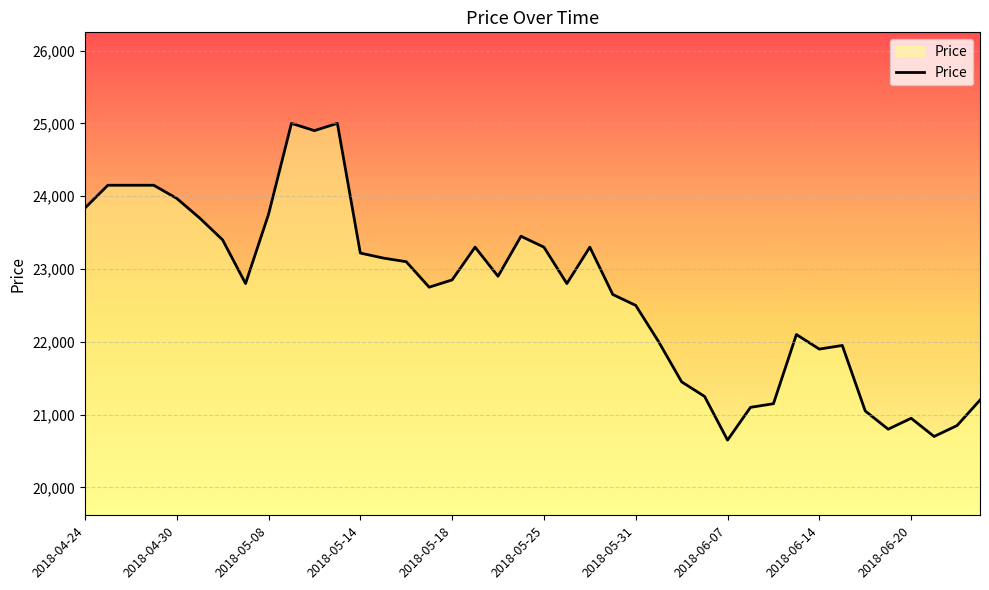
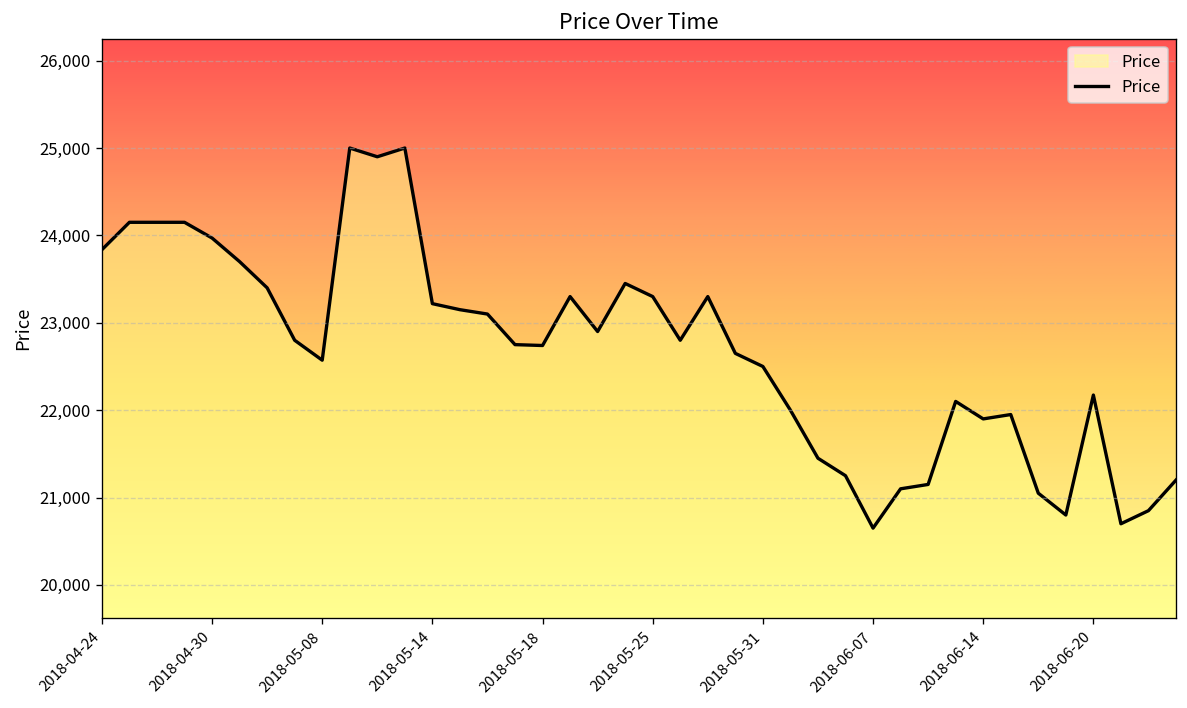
  {
    "2018-04-24": "23,800",
    "2018-04-30": "24,000",
-   "2018-05-08": "23,800",
+   "2018-05-08": "22,600",
    "2018-05-14": "23,200",
-   "2018-05-18": "22,900",
+   "2018-05-18": "22,700",
    "2018-05-25": "23,300",
    "2018-05-31": "22,500",
    "2018-06-07": "20,700",
    "2018-06-14": "21,900",
-   "2018-06-20": "21,000"
+   "2018-06-20": "22,200"
  }
